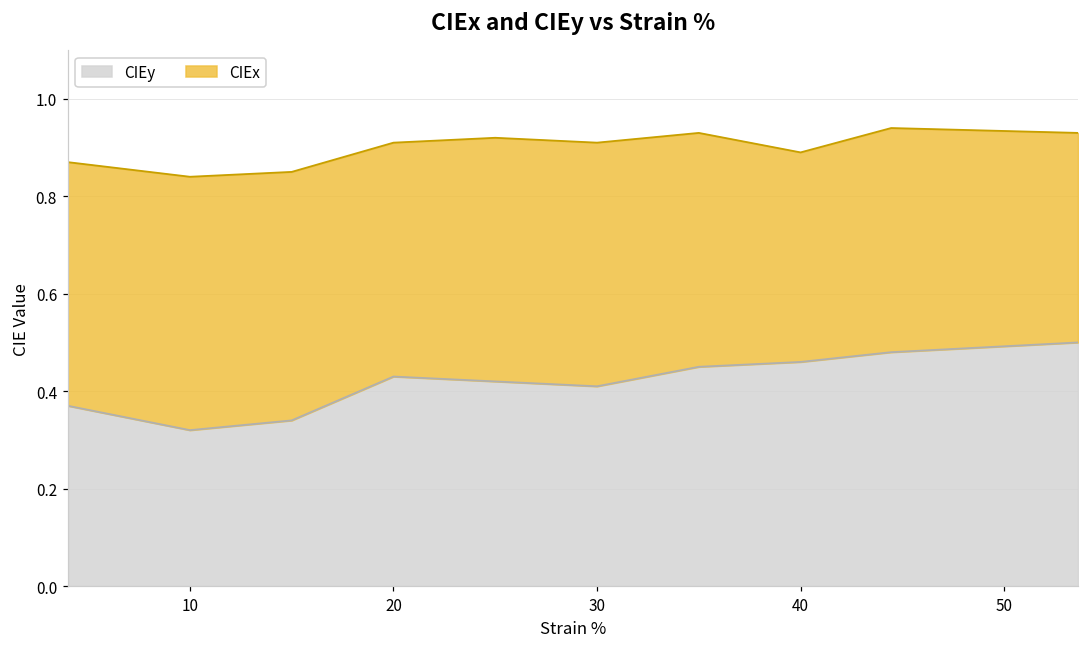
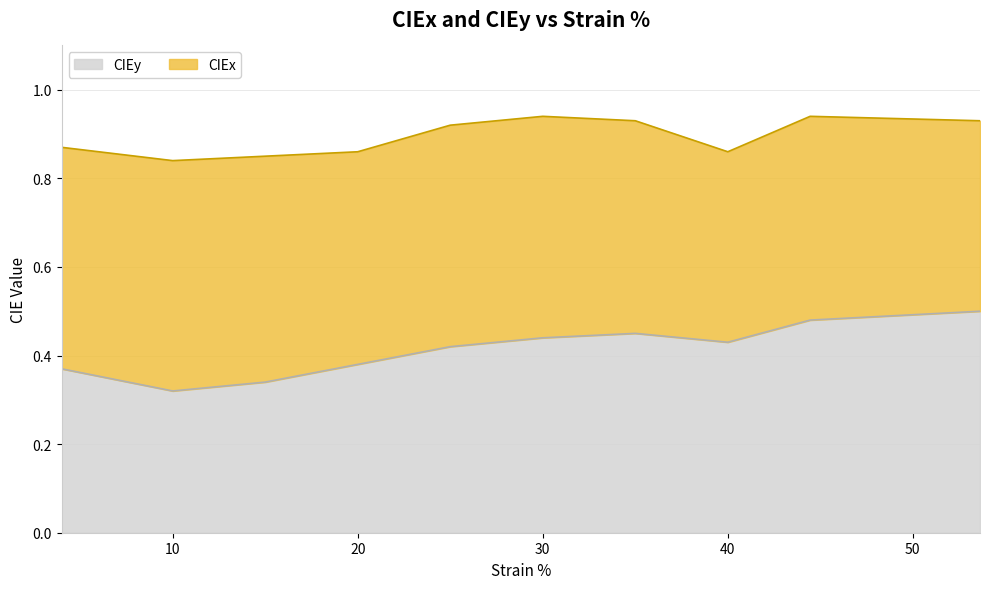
  {
    "CIEy": {
      "10": 0.32,
-     "20": 0.43,
-     "30": 0.41,
-     "40": 0.46
+     "20": 0.38,
+     "30": 0.44,
+     "40": 0.43
    },
    "CIEx": {
      "10": 0.52,
      "20": 0.48,
      "30": 0.50,
      "40": 0.43
    }
  }
